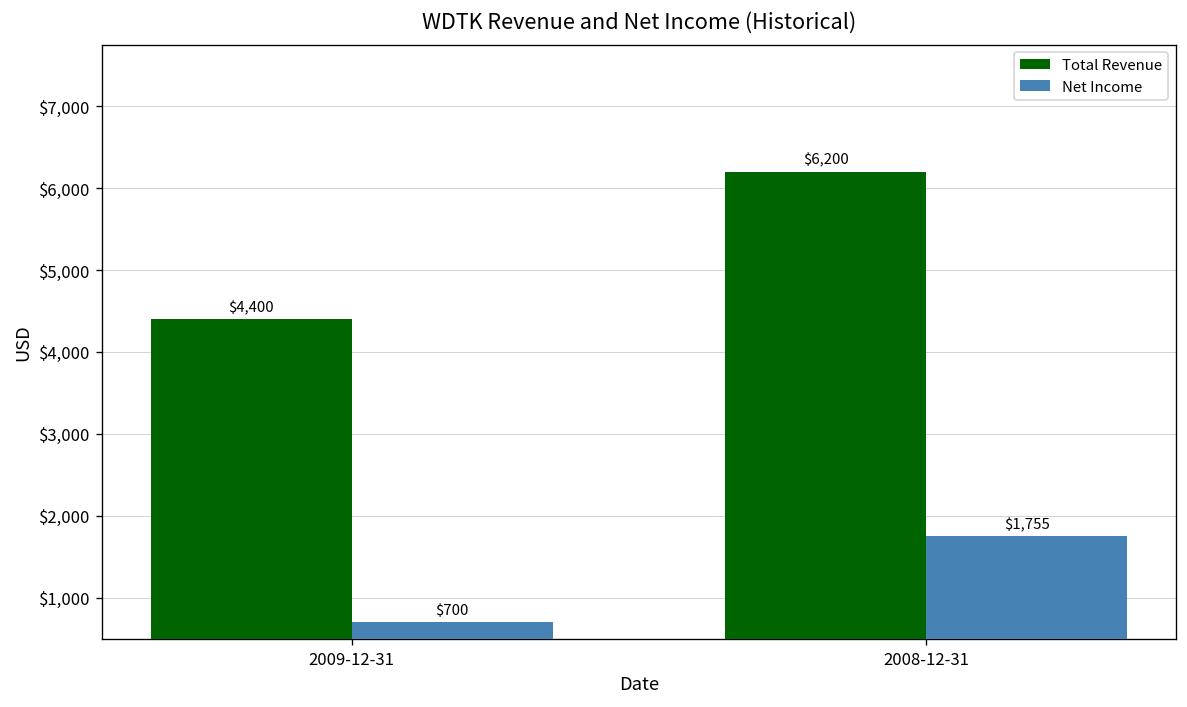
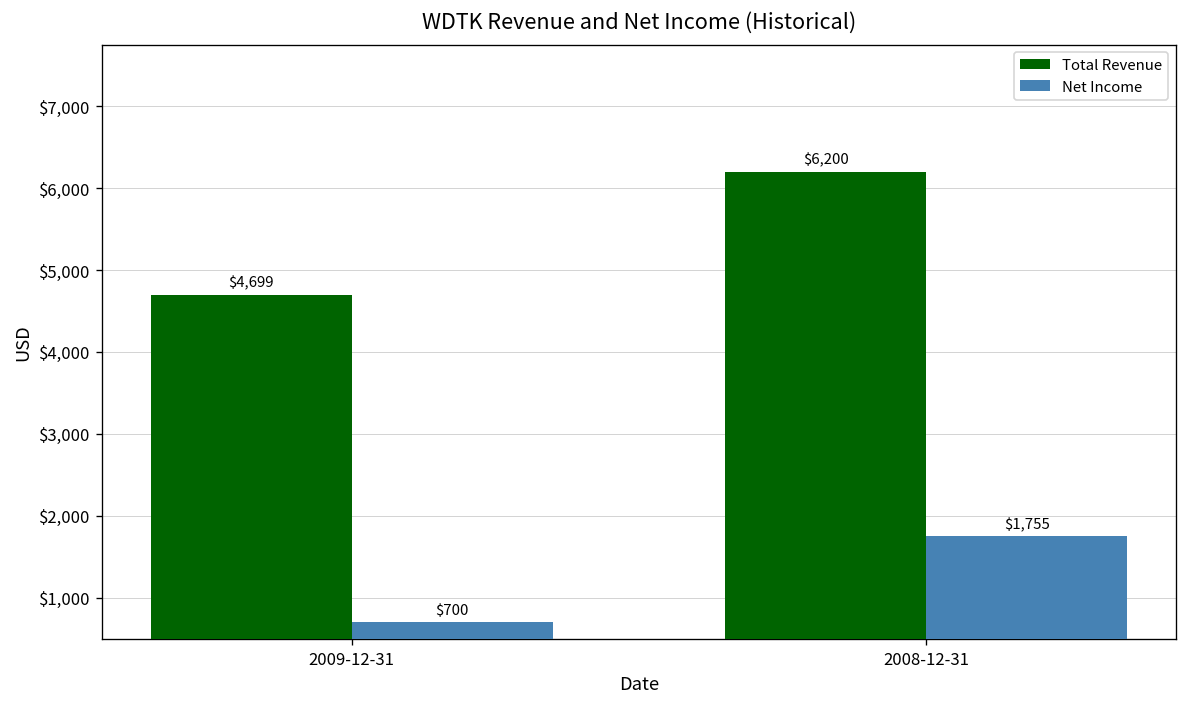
  {
    "Total Revenue": {
-     "2009-12-31": "$4,400",
+     "2009-12-31": "$4,699",
      "2008-12-31": "$6,200"
    },
    "Net Income": {
      "2009-12-31": "$700",
      "2008-12-31": "$1,755"
    }
  }
